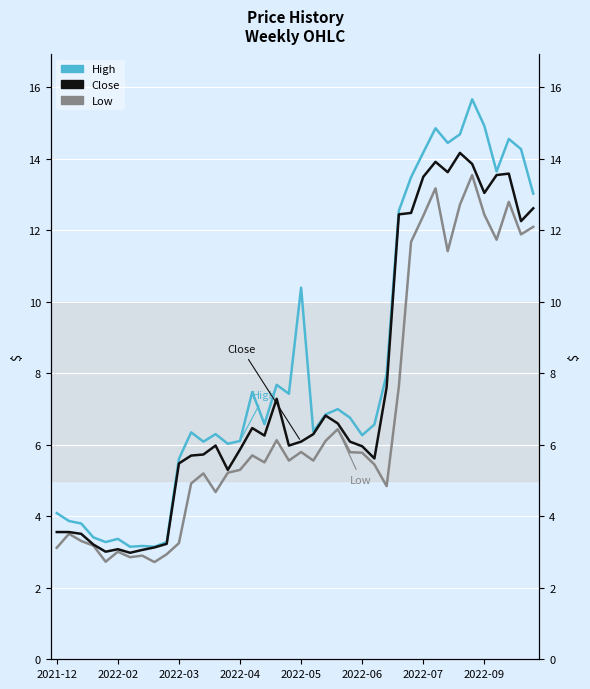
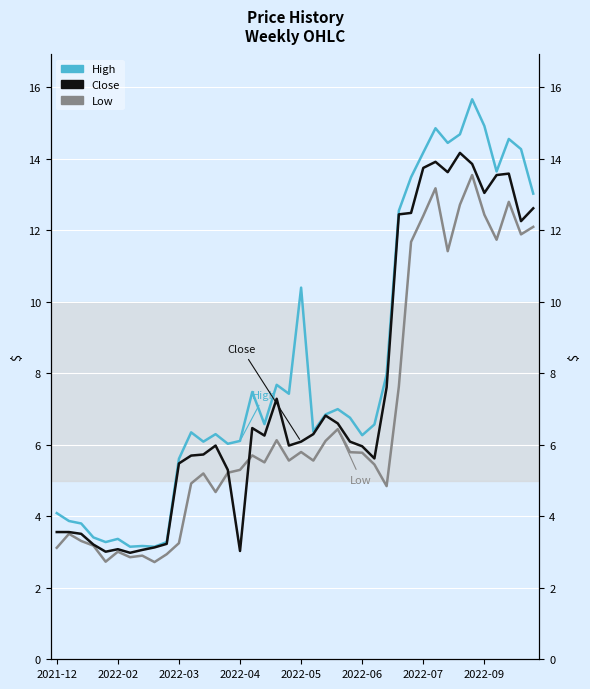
  {
    "High": {
      "2021-12": 4.1,
      "2022-02": 3.4,
      "2022-03": 5.6,
      "2022-04": 6.1,
      "2022-05": 10.4,
      "2022-06": 6.3,
      "2022-07": 14.2,
      "2022-09": 14.9
    },
    "Close": {
      "2021-12": 3.6,
      "2022-03": 5.5,
-     "2022-04": 5.9,
+     "2022-04": 3.0,
      "2022-05": 6.1,
      "2022-06": 6.0,
-     "2022-07": 13.5,
+     "2022-07": 13.8,
      "2022-09": 13.1
    },
    "Low": {
      "2021-12": 3.1,
      "2022-03": 3.3,
      "2022-04": 5.3,
      "2022-05": 5.8,
      "2022-06": 5.8,
      "2022-07": 12.4,
      "2022-09": 12.4
    }
  }
